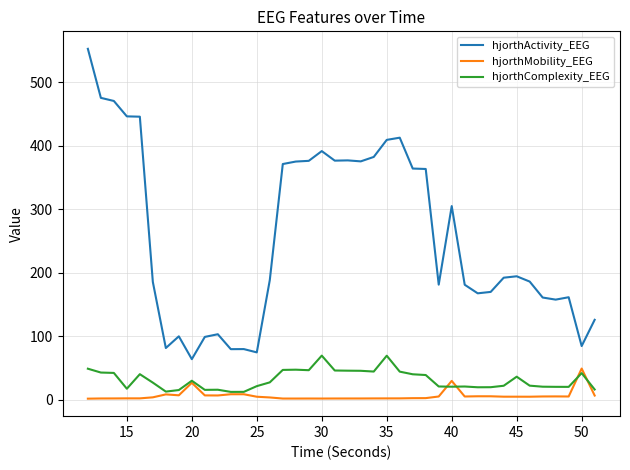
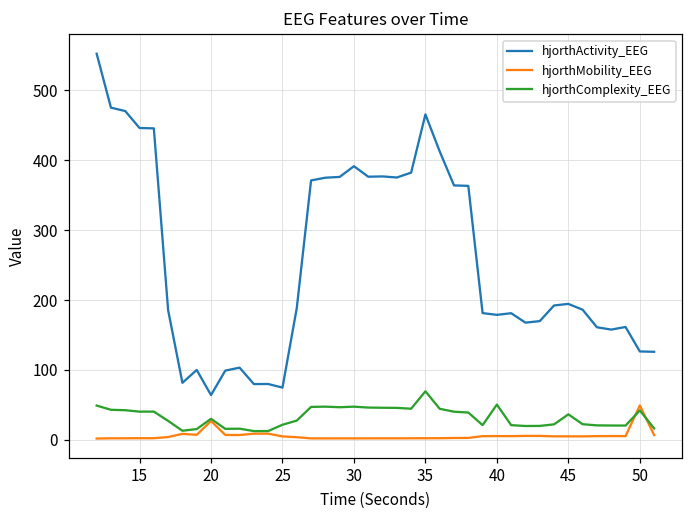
  {
    "hjorthActivity_EEG": {
      "15": 450,
      "20": 60,
      "25": 70,
      "30": 390,
-     "35": 410,
-     "40": 300,
+     "35": 470,
+     "40": 180,
      "45": 190,
-     "50": 80
+     "50": 130
    },
    "hjorthMobility_EEG": {
      "15": 0,
      "25": 0,
      "30": 0,
      "35": 0,
-     "40": 30,
+     "40": 10,
      "45": 10,
      "50": 50
    },
    "hjorthComplexity_EEG": {
-     "15": 20,
+     "15": 40,
      "25": 20,
-     "30": 70,
+     "30": 50,
      "35": 70,
-     "40": 20,
+     "40": 50,
      "45": 40,
      "50": 40
    }
  }
